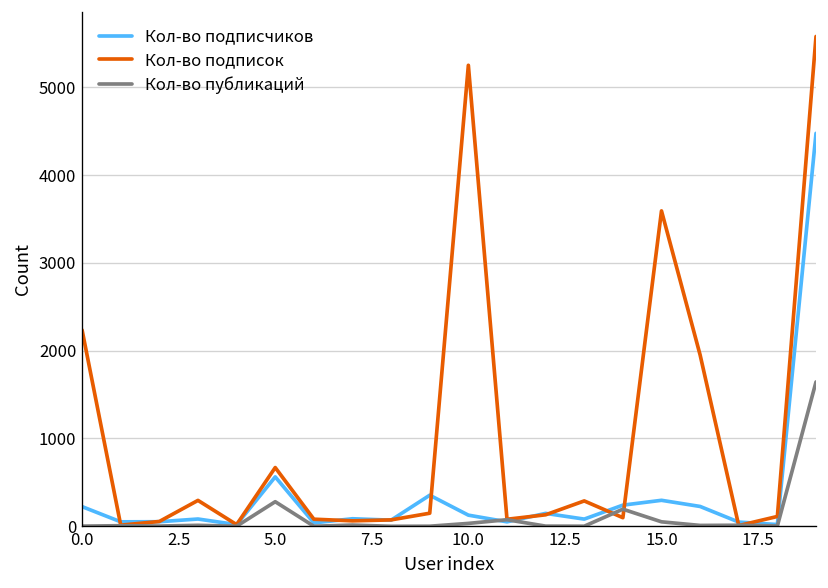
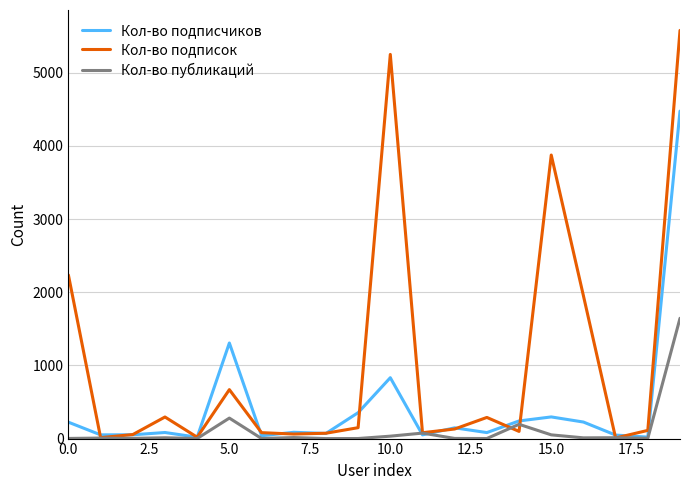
  {
    "Кол-во подписчиков": {
      "0.0": 200,
-     "5.0": 600,
-     "10.0": 100,
+     "5.0": 1300,
+     "10.0": 800,
      "15.0": 300
    },
    "Кол-во подписок": {
      "0.0": 2200,
      "5.0": 700,
      "10.0": 5300,
-     "15.0": 3600
+     "15.0": 3900
    },
    "Кол-во публикаций": {
      "0.0": 0,
      "5.0": 300,
      "10.0": 0,
      "15.0": 100
    }
  }
